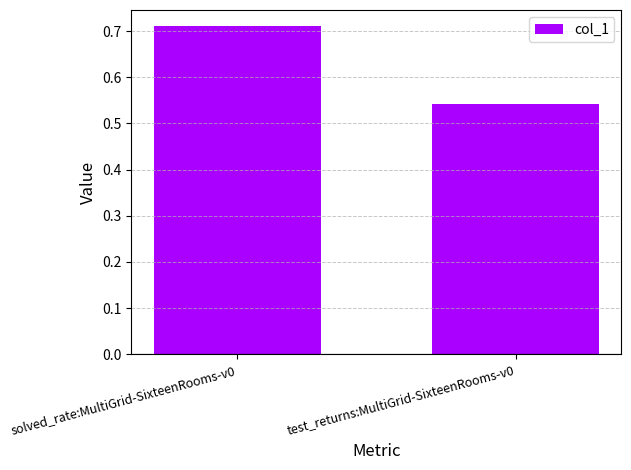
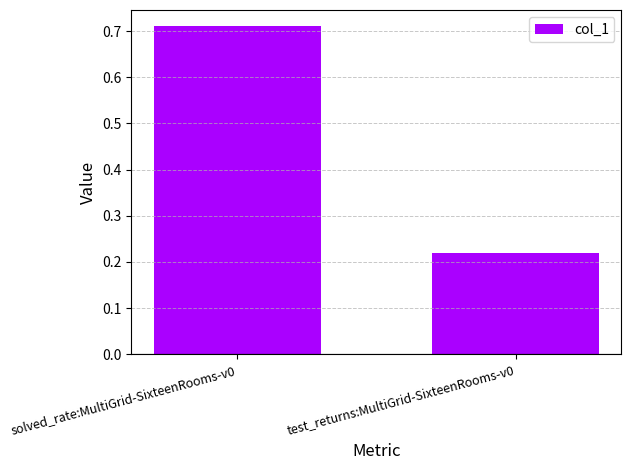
  {
    "solved_rate:MultiGrid-SixteenRooms-v0": 0.71,
-   "test_returns:MultiGrid-SixteenRooms-v0": 0.54
+   "test_returns:MultiGrid-SixteenRooms-v0": 0.22
  }
